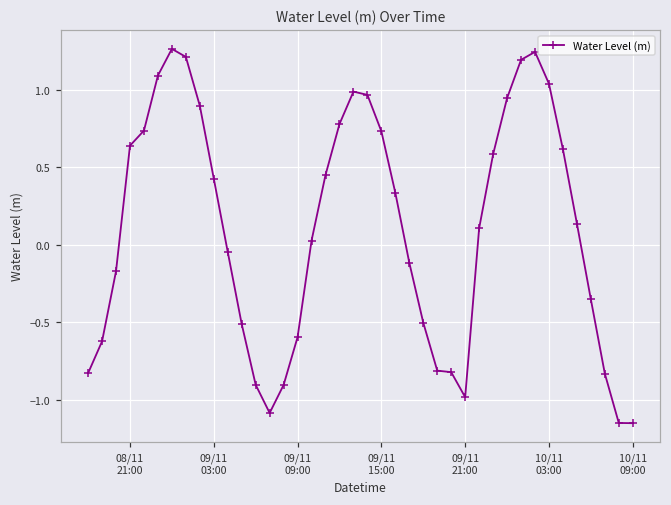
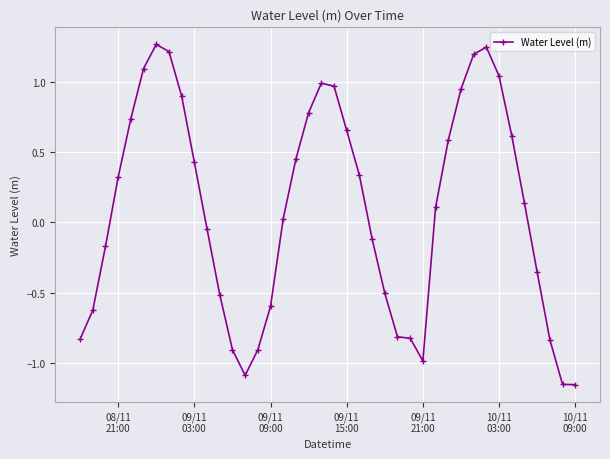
  {
-   "08/11 21:00": 0.64,
+   "08/11 21:00": 0.32,
    "09/11 03:00": 0.43,
    "09/11 09:00": -0.60,
-   "09/11 15:00": 0.73,
+   "09/11 15:00": 0.65,
    "09/11 21:00": -0.98,
    "10/11 03:00": 1.04,
    "10/11 09:00": -1.15
  }
